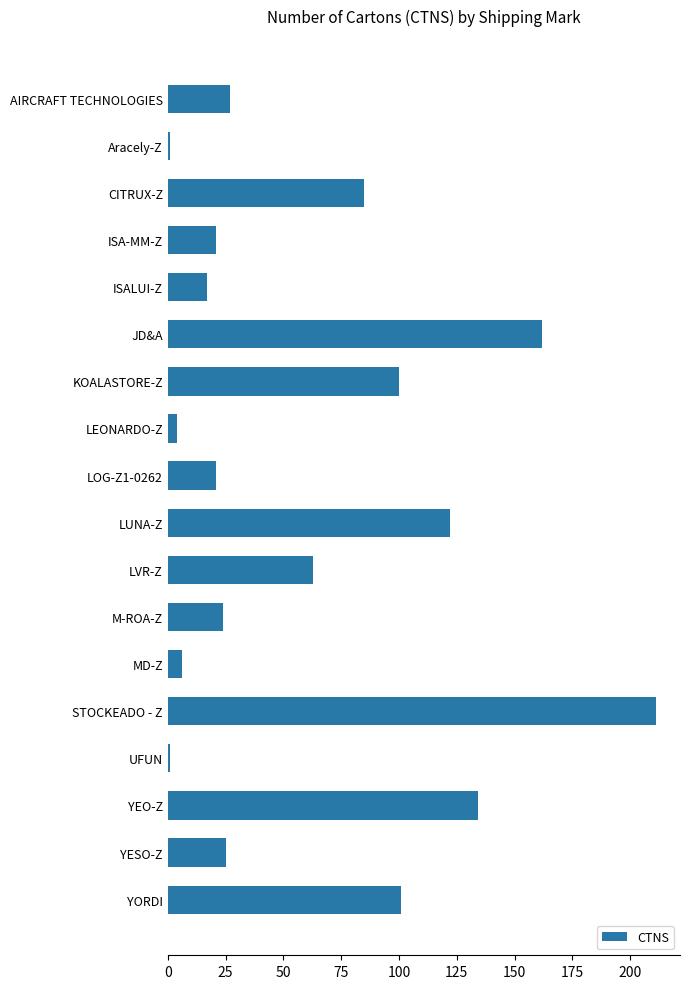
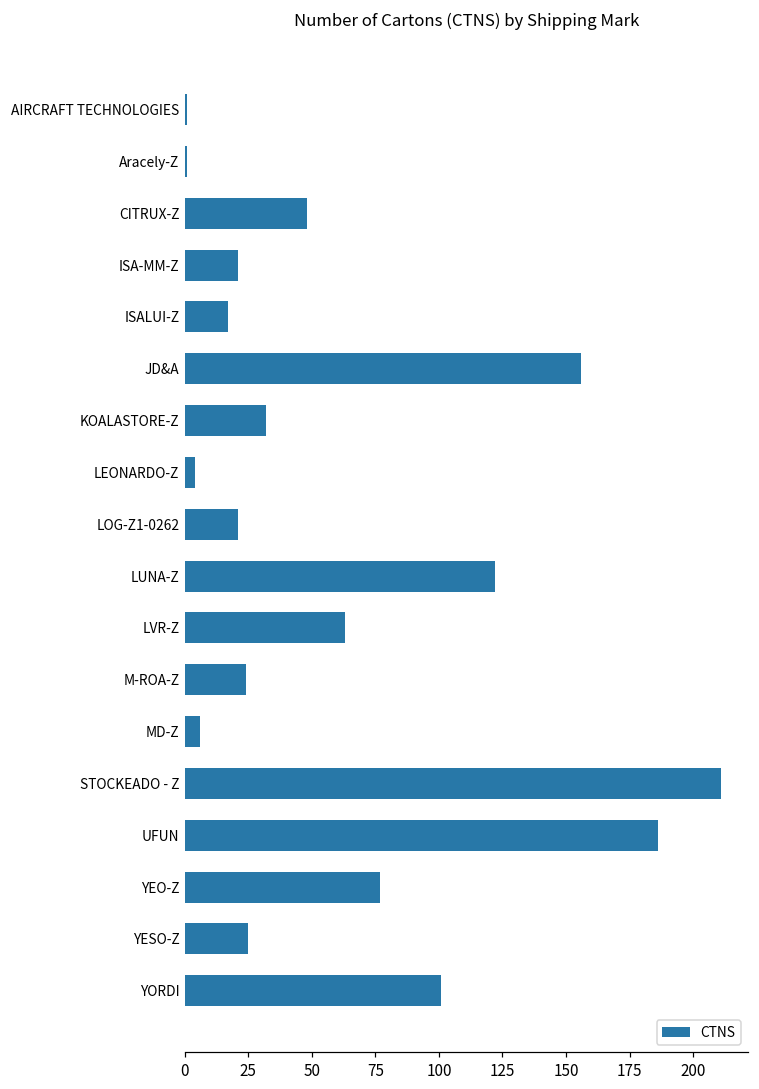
  {
-   "AIRCRAFT TECHNOLOGIES": 27,
-   "CITRUX-Z": 85,
+   "AIRCRAFT TECHNOLOGIES": 1,
+   "CITRUX-Z": 48,
    "ISA-MM-Z": 21,
    "ISALUI-Z": 17,
-   "JD&A": 162,
-   "KOALASTORE-Z": 100,
+   "JD&A": 156,
+   "KOALASTORE-Z": 32,
    "LEONARDO-Z": 4,
    "LOG-Z1-0262": 21,
    "LUNA-Z": 122,
    "LVR-Z": 63,
    "M-ROA-Z": 24,
    "MD-Z": 6,
    "STOCKEADO - Z": 211,
-   "UFUN": 1,
-   "YEO-Z": 134,
+   "UFUN": 186,
+   "YEO-Z": 77,
    "YESO-Z": 25,
    "YORDI": 101
  }
